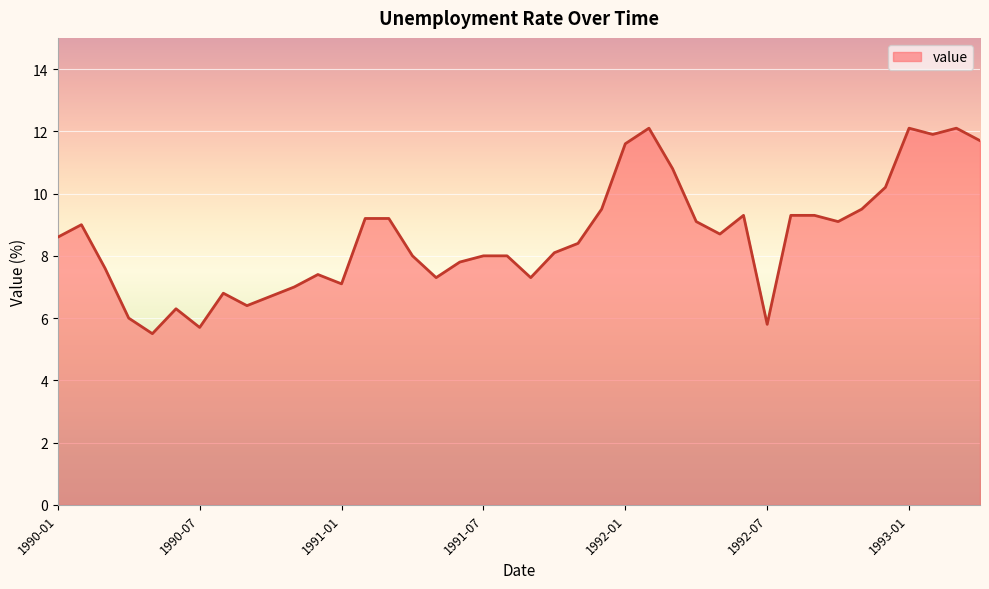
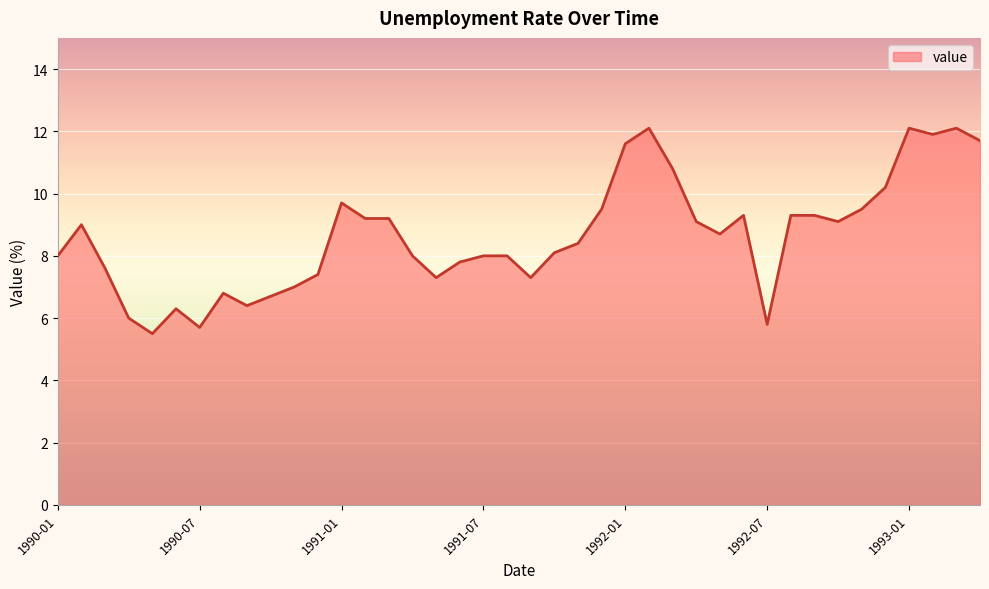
  {
-   "1990-01": 8.6,
+   "1990-01": 8.0,
    "1990-07": 5.7,
-   "1991-01": 7.1,
+   "1991-01": 9.7,
    "1991-07": 8.0,
    "1992-01": 11.6,
    "1992-07": 5.8,
    "1993-01": 12.1
  }
